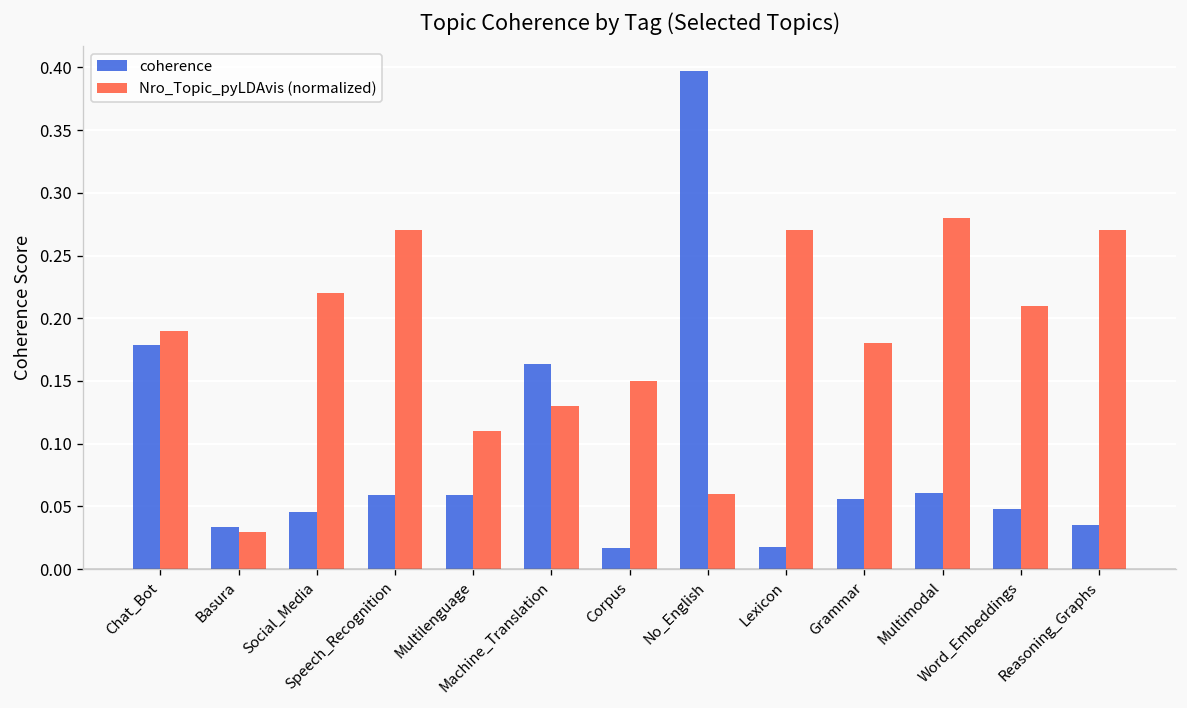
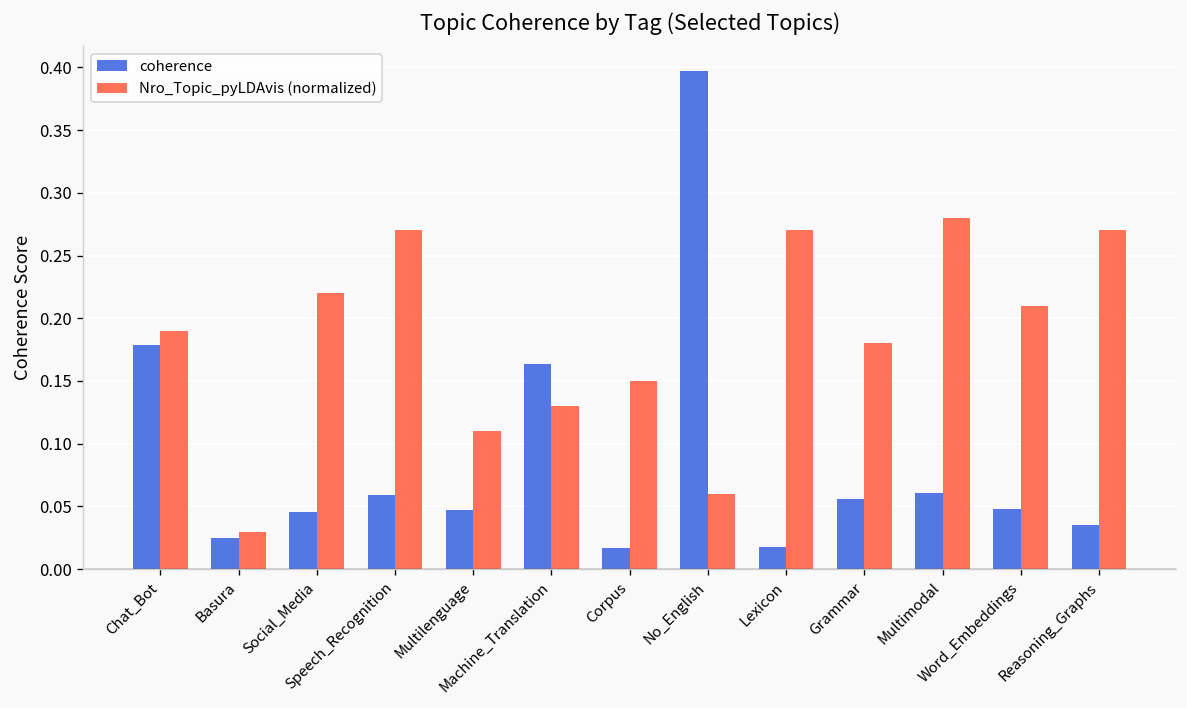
  {
    "coherence": {
      "Chat_Bot": 0.179,
-     "Basura": 0.033,
+     "Basura": 0.025,
      "Social_Media": 0.045,
      "Speech_Recognition": 0.059,
-     "Multilenguage": 0.059,
+     "Multilenguage": 0.047,
      "Machine_Translation": 0.164,
      "Corpus": 0.017,
      "No_English": 0.397,
      "Lexicon": 0.018,
      "Grammar": 0.056,
      "Multimodal": 0.061,
      "Word_Embeddings": 0.048,
      "Reasoning_Graphs": 0.035
    },
    "Nro_Topic_pyLDAvis (normalized)": {
      "Chat_Bot": 0.190,
      "Basura": 0.030,
      "Social_Media": 0.220,
      "Speech_Recognition": 0.270,
      "Multilenguage": 0.110,
      "Machine_Translation": 0.130,
      "Corpus": 0.150,
      "No_English": 0.060,
      "Lexicon": 0.270,
      "Grammar": 0.180,
      "Multimodal": 0.280,
      "Word_Embeddings": 0.210,
      "Reasoning_Graphs": 0.270
    }
  }
